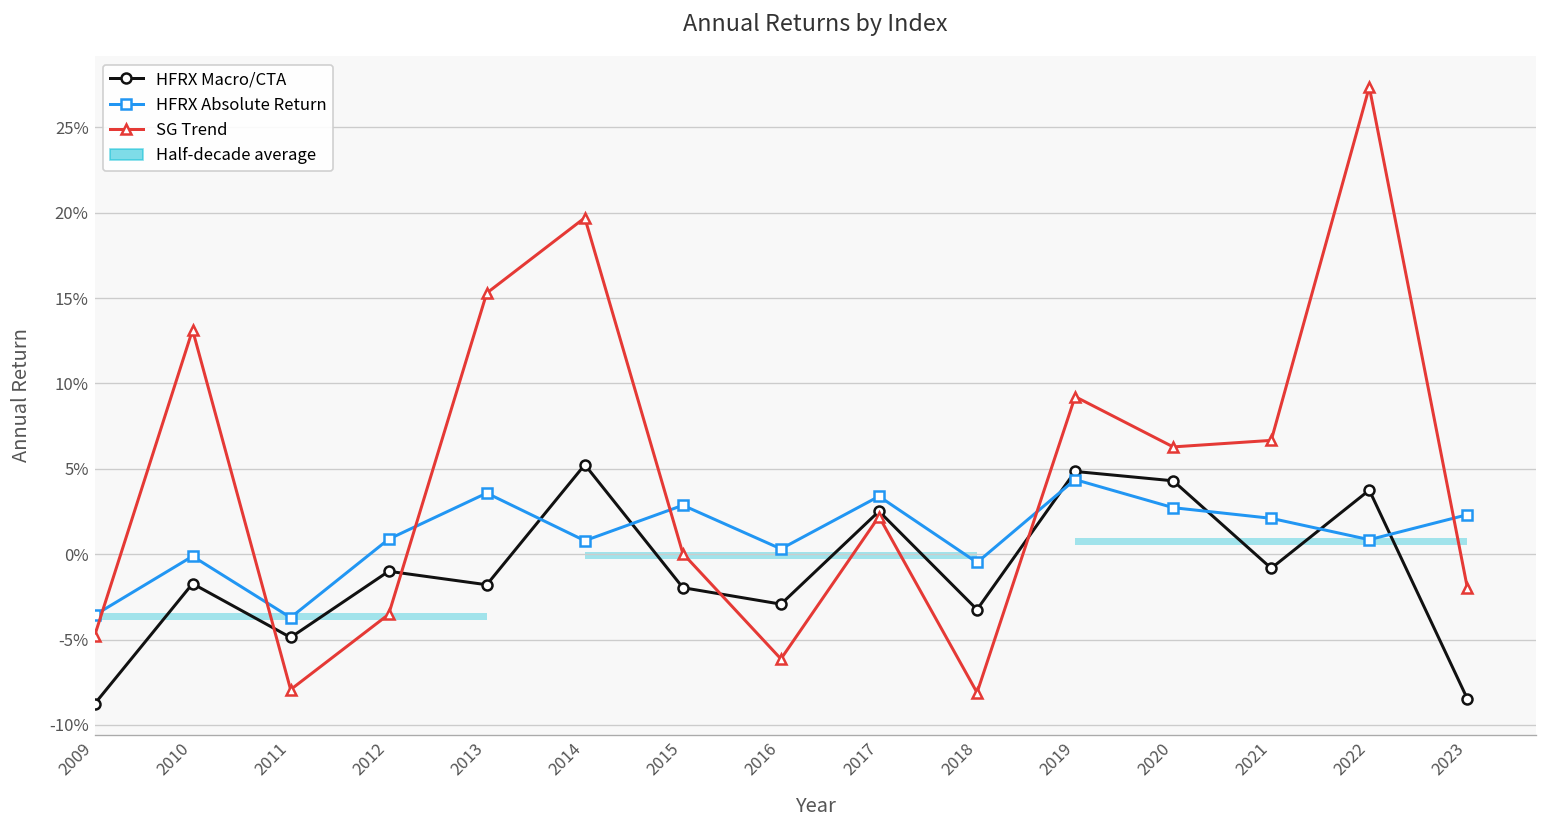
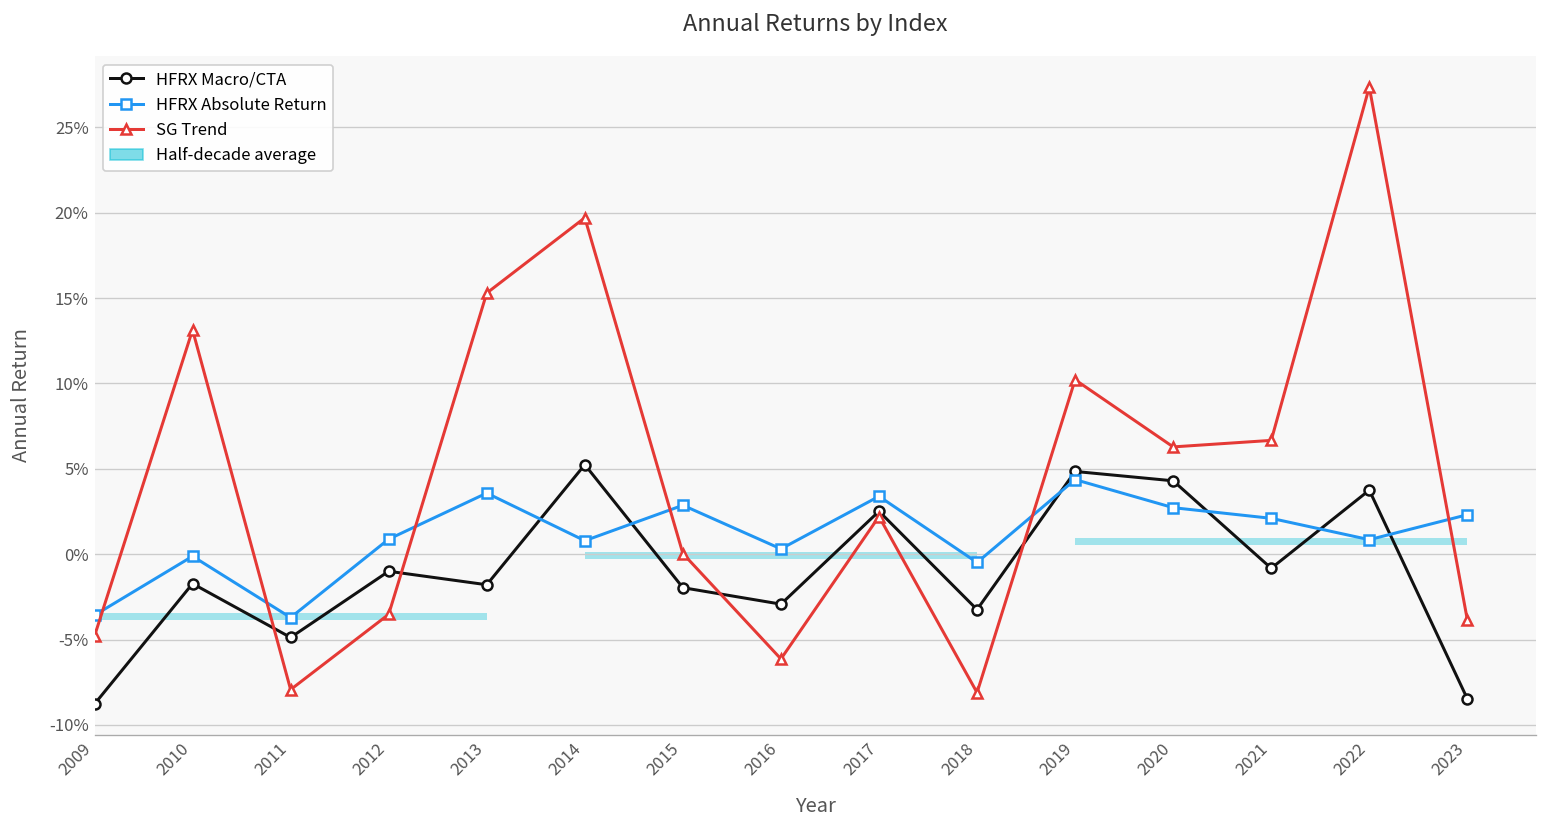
  {
    "HFRX Macro/CTA": {
      "2009": "-8.8%",
      "2010": "-1.7%",
      "2011": "-4.9%",
      "2012": "-1.0%",
      "2013": "-1.8%",
      "2014": "5.2%",
      "2015": "-2.0%",
      "2016": "-2.9%",
      "2017": "2.5%",
      "2018": "-3.2%",
      "2019": "4.8%",
      "2020": "4.3%",
      "2021": "-0.8%",
      "2022": "3.7%",
      "2023": "-8.5%"
    },
    "SG Trend": {
      "2009": "-4.8%",
      "2010": "13.1%",
      "2011": "-7.9%",
      "2012": "-3.5%",
      "2013": "15.3%",
      "2014": "19.7%",
      "2015": "0.0%",
      "2016": "-6.1%",
      "2017": "2.2%",
      "2018": "-8.1%",
-     "2019": "9.2%",
+     "2019": "10.2%",
      "2020": "6.3%",
      "2021": "6.7%",
      "2022": "27.4%",
-     "2023": "-2.0%"
+     "2023": "-3.9%"
    }
  }
